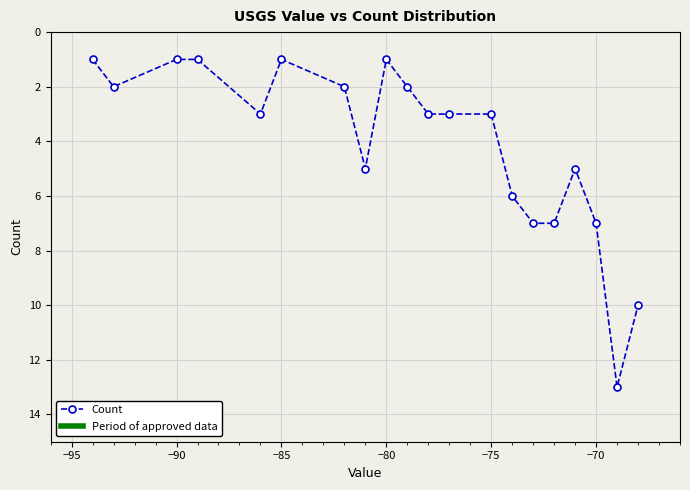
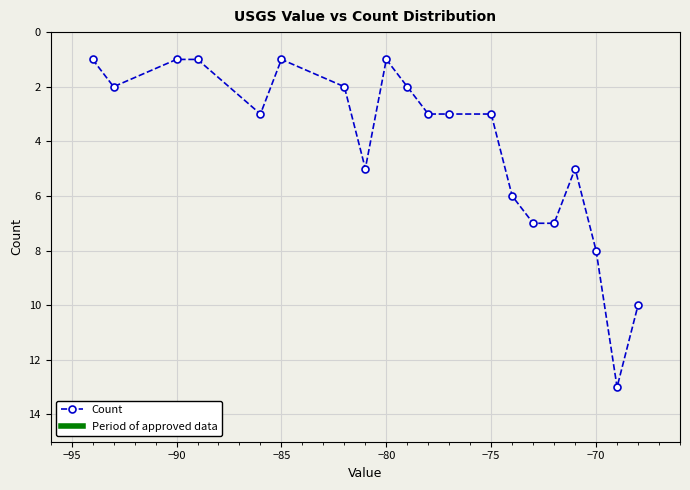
  {
    "−90": 1,
    "−85": 1,
    "−80": 1,
    "−75": 3,
-   "−70": 7
+   "−70": 8
  }
